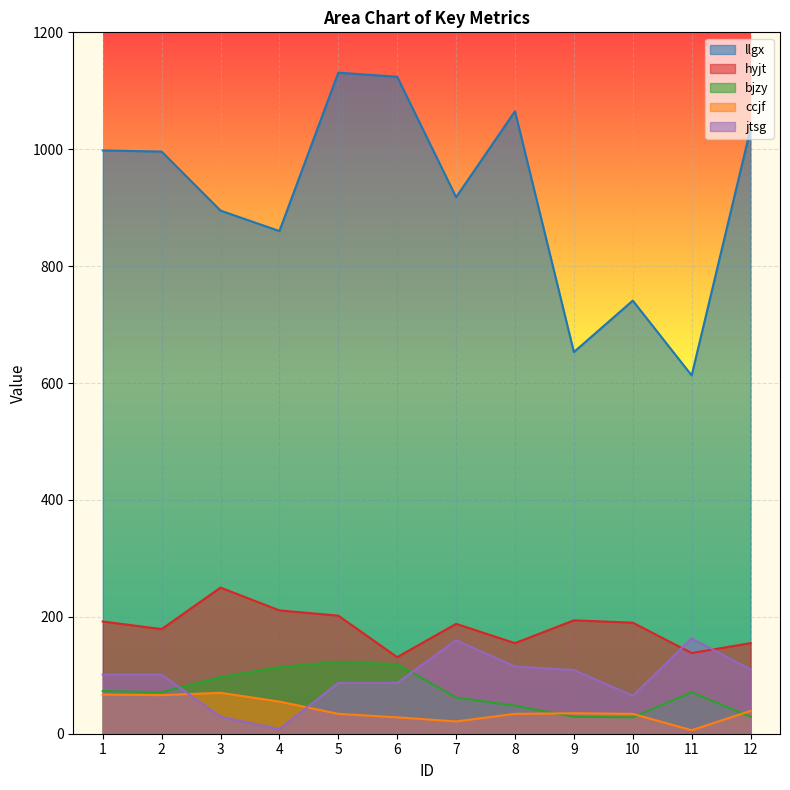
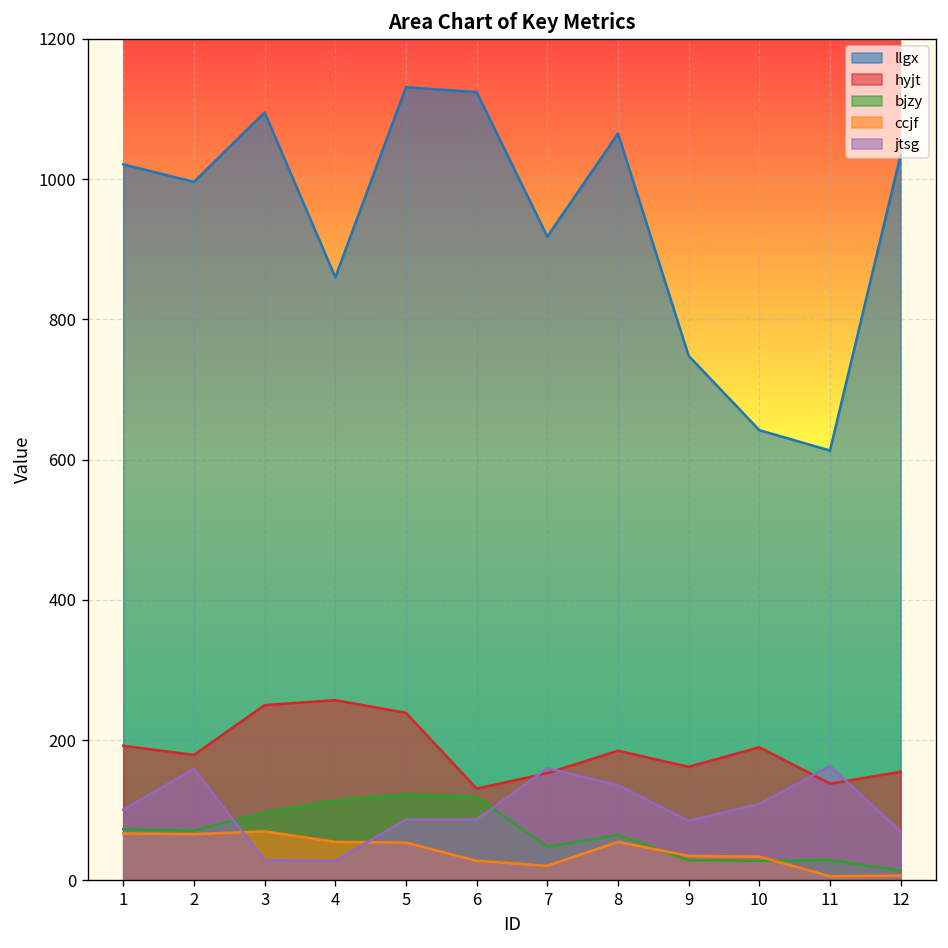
  {
    "llgx": {
-     "1": 1000,
+     "1": 1020,
      "2": 1000,
-     "3": 900,
+     "3": 1100,
      "4": 860,
      "5": 1130,
      "6": 1120,
      "7": 920,
      "8": 1070,
-     "9": 650,
-     "10": 740,
+     "9": 750,
+     "10": 640,
      "11": 610
    },
    "hyjt": {
      "1": 190,
      "2": 180,
      "3": 250,
-     "4": 210,
-     "5": 200,
+     "4": 260,
+     "5": 240,
      "6": 130,
-     "7": 190,
-     "8": 160,
-     "9": 190,
+     "7": 150,
+     "8": 190,
+     "9": 160,
      "10": 190,
      "11": 140,
      "12": 160
    },
    "bjzy": {
      "1": 70,
      "2": 70,
      "3": 100,
      "4": 110,
      "5": 120,
      "6": 120,
-     "7": 60,
-     "8": 50,
+     "7": 50,
+     "8": 70,
      "9": 30,
      "10": 30,
-     "11": 70,
-     "12": 30
+     "11": 30,
+     "12": 10
    },
    "ccjf": {
      "1": 70,
      "2": 70,
      "3": 70,
      "4": 60,
-     "5": 30,
+     "5": 50,
      "6": 30,
      "7": 20,
-     "8": 30,
+     "8": 60,
      "9": 40,
      "10": 30,
      "11": 10,
-     "12": 40
+     "12": 10
    },
    "jtsg": {
      "1": 100,
-     "2": 100,
+     "2": 160,
      "3": 30,
-     "4": 10,
+     "4": 30,
      "5": 90,
      "6": 90,
      "7": 160,
-     "8": 120,
-     "9": 110,
-     "10": 70,
+     "8": 140,
+     "9": 90,
+     "10": 110,
      "11": 160,
-     "12": 110
+     "12": 70
    }
  }
